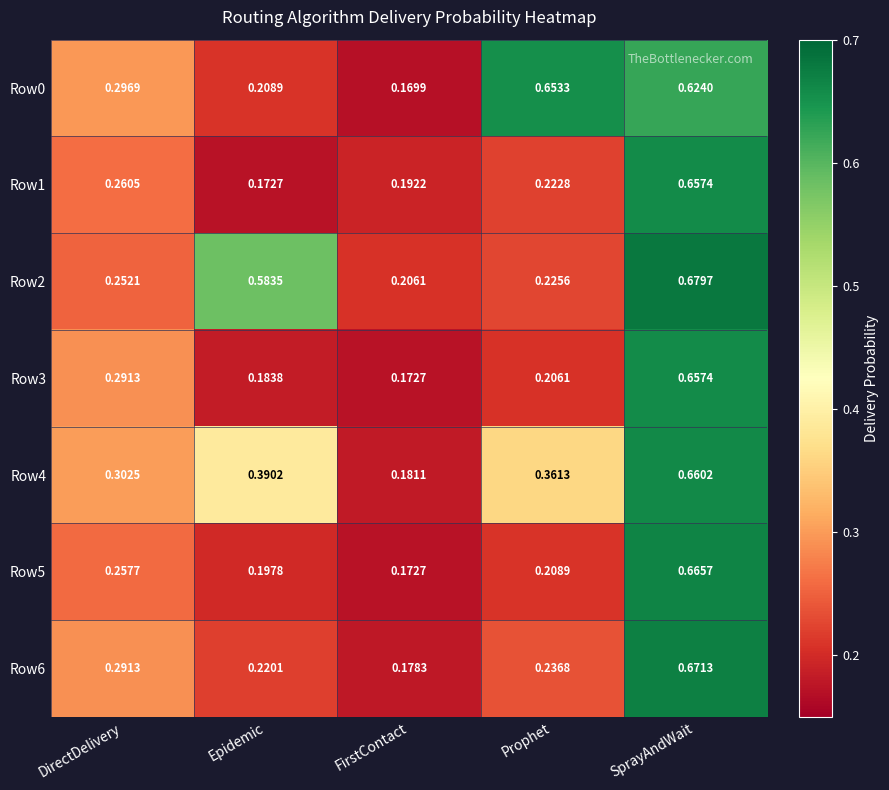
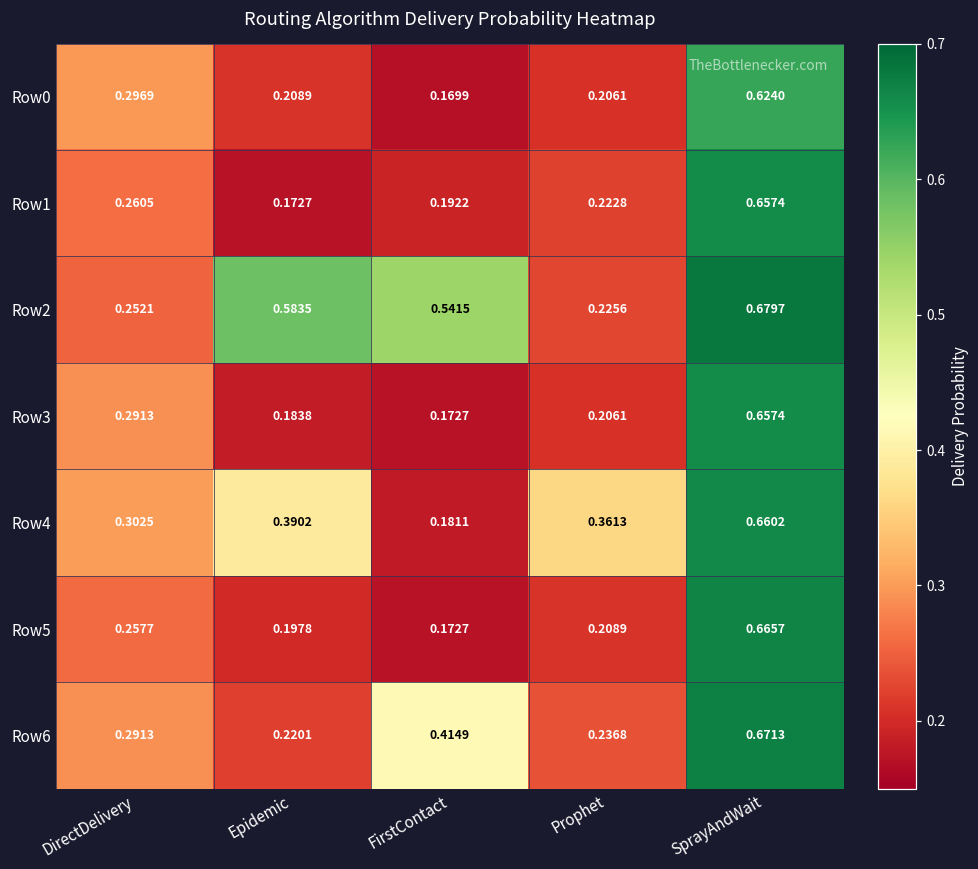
  {
    "Row0": {
      "DirectDelivery": 0.2969,
      "Epidemic": 0.2089,
      "FirstContact": 0.1699,
-     "Prophet": 0.6533
+     "Prophet": 0.2061
    },
    "Row1": {
      "DirectDelivery": 0.2605,
      "Epidemic": 0.1727,
      "FirstContact": 0.1922,
      "Prophet": 0.2228,
      "SprayAndWait": 0.6574
    },
    "Row2": {
      "DirectDelivery": 0.2521,
      "Epidemic": 0.5835,
-     "FirstContact": 0.2061,
+     "FirstContact": 0.5415,
      "Prophet": 0.2256,
      "SprayAndWait": 0.6797
    },
    "Row3": {
      "DirectDelivery": 0.2913,
      "Epidemic": 0.1838,
      "FirstContact": 0.1727,
      "Prophet": 0.2061,
      "SprayAndWait": 0.6574
    },
    "Row4": {
      "DirectDelivery": 0.3025,
      "Epidemic": 0.3902,
      "FirstContact": 0.1811,
      "Prophet": 0.3613,
      "SprayAndWait": 0.6602
    },
    "Row5": {
      "DirectDelivery": 0.2577,
      "Epidemic": 0.1978,
      "FirstContact": 0.1727,
      "Prophet": 0.2089,
      "SprayAndWait": 0.6657
    },
    "Row6": {
      "DirectDelivery": 0.2913,
      "Epidemic": 0.2201,
-     "FirstContact": 0.1783,
+     "FirstContact": 0.4149,
      "Prophet": 0.2368,
      "SprayAndWait": 0.6713
    }
  }
